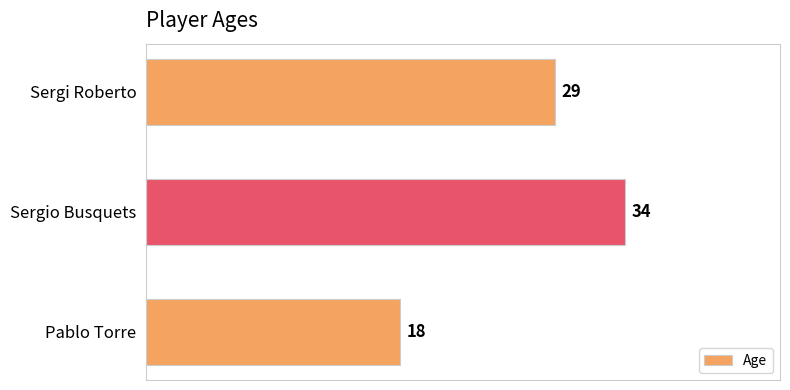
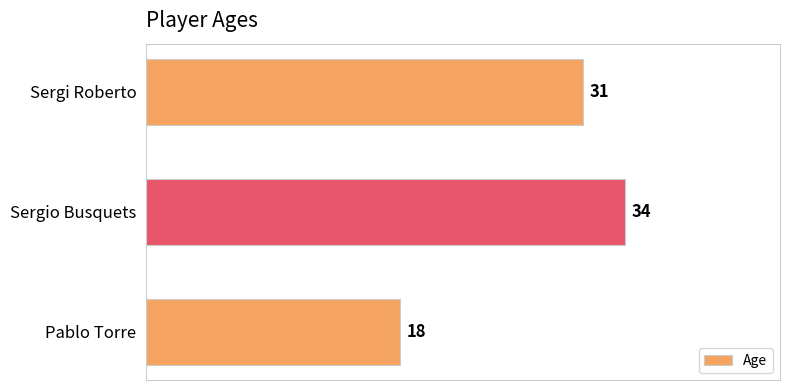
  {
-   "Sergi Roberto": 29,
+   "Sergi Roberto": 31,
    "Sergio Busquets": 34,
    "Pablo Torre": 18
  }
